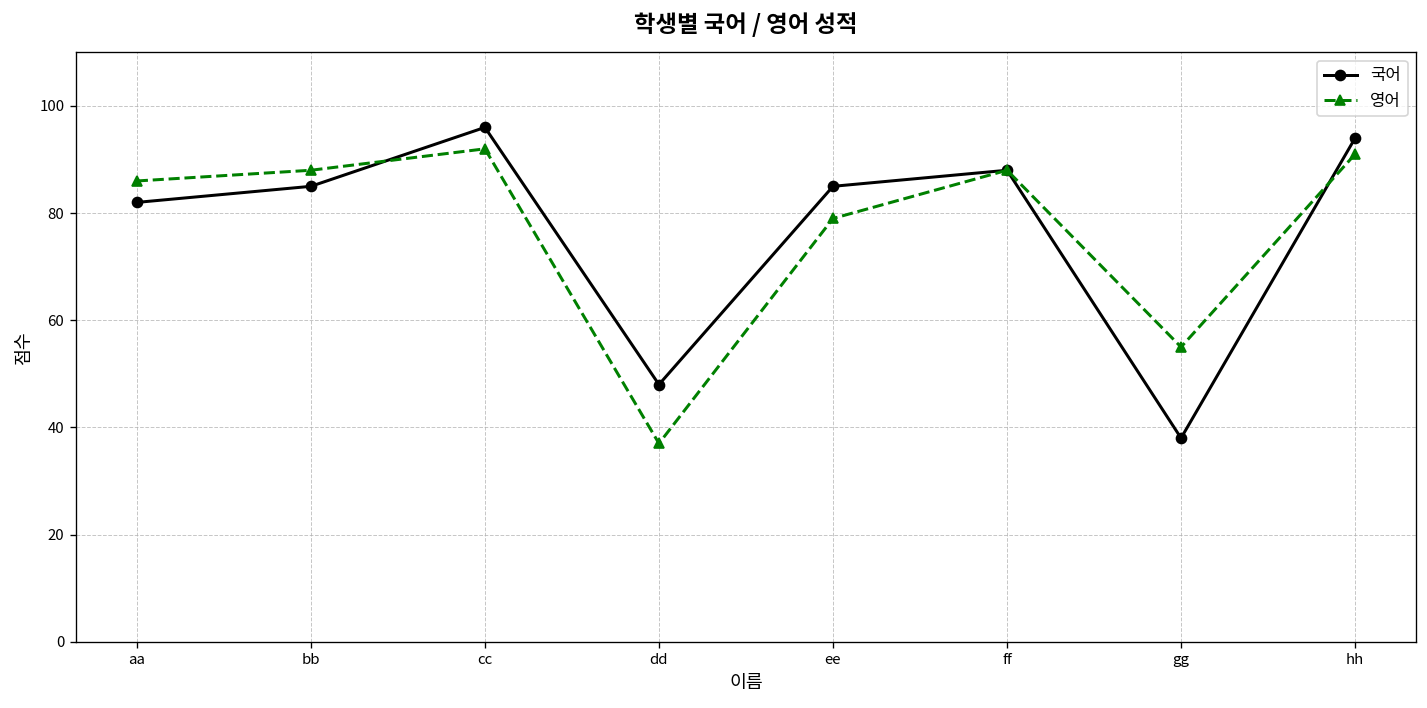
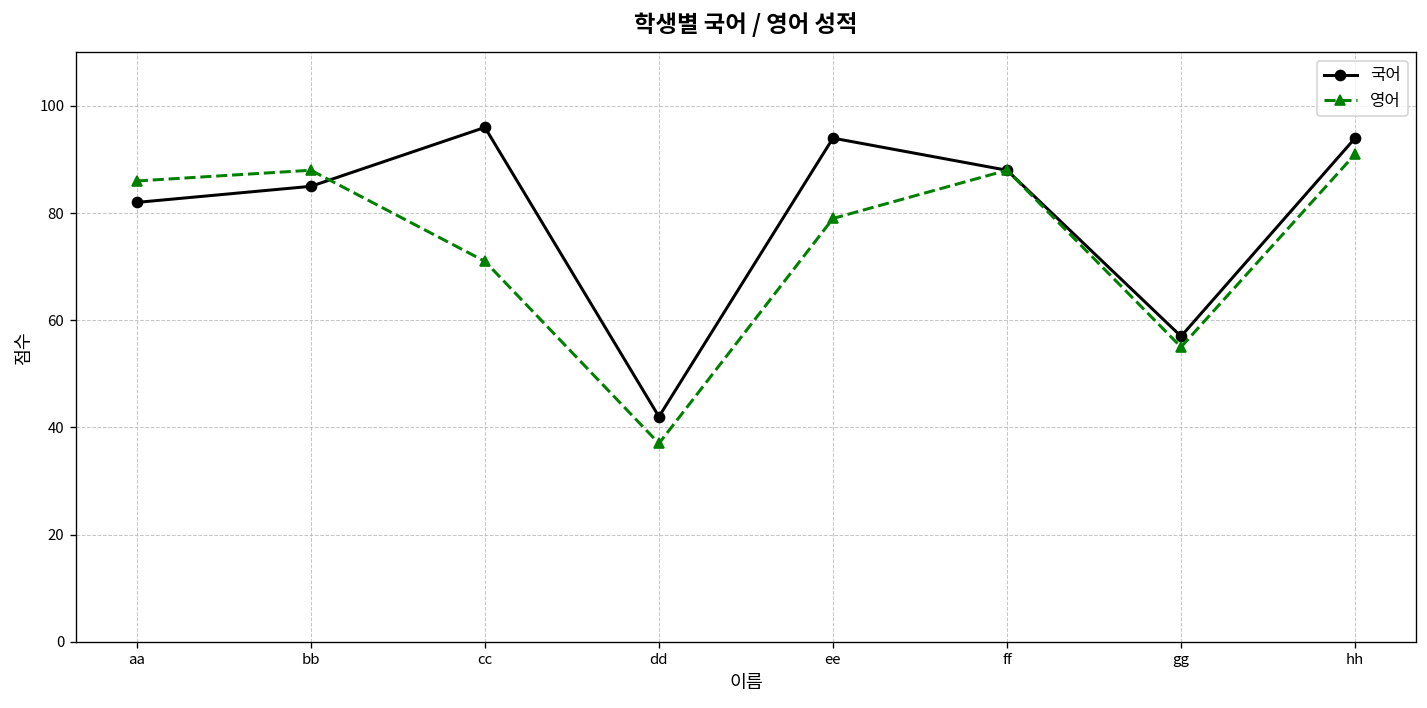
  {
    "국어": {
      "aa": 82,
      "bb": 85,
      "cc": 96,
-     "dd": 48,
-     "ee": 85,
-     "gg": 38,
+     "dd": 42,
+     "ee": 94,
+     "gg": 57,
      "hh": 94
    },
    "영어": {
      "aa": 86,
      "bb": 88,
-     "cc": 92,
+     "cc": 71,
      "dd": 37,
      "ee": 79,
      "gg": 55,
      "hh": 91
    }
  }
